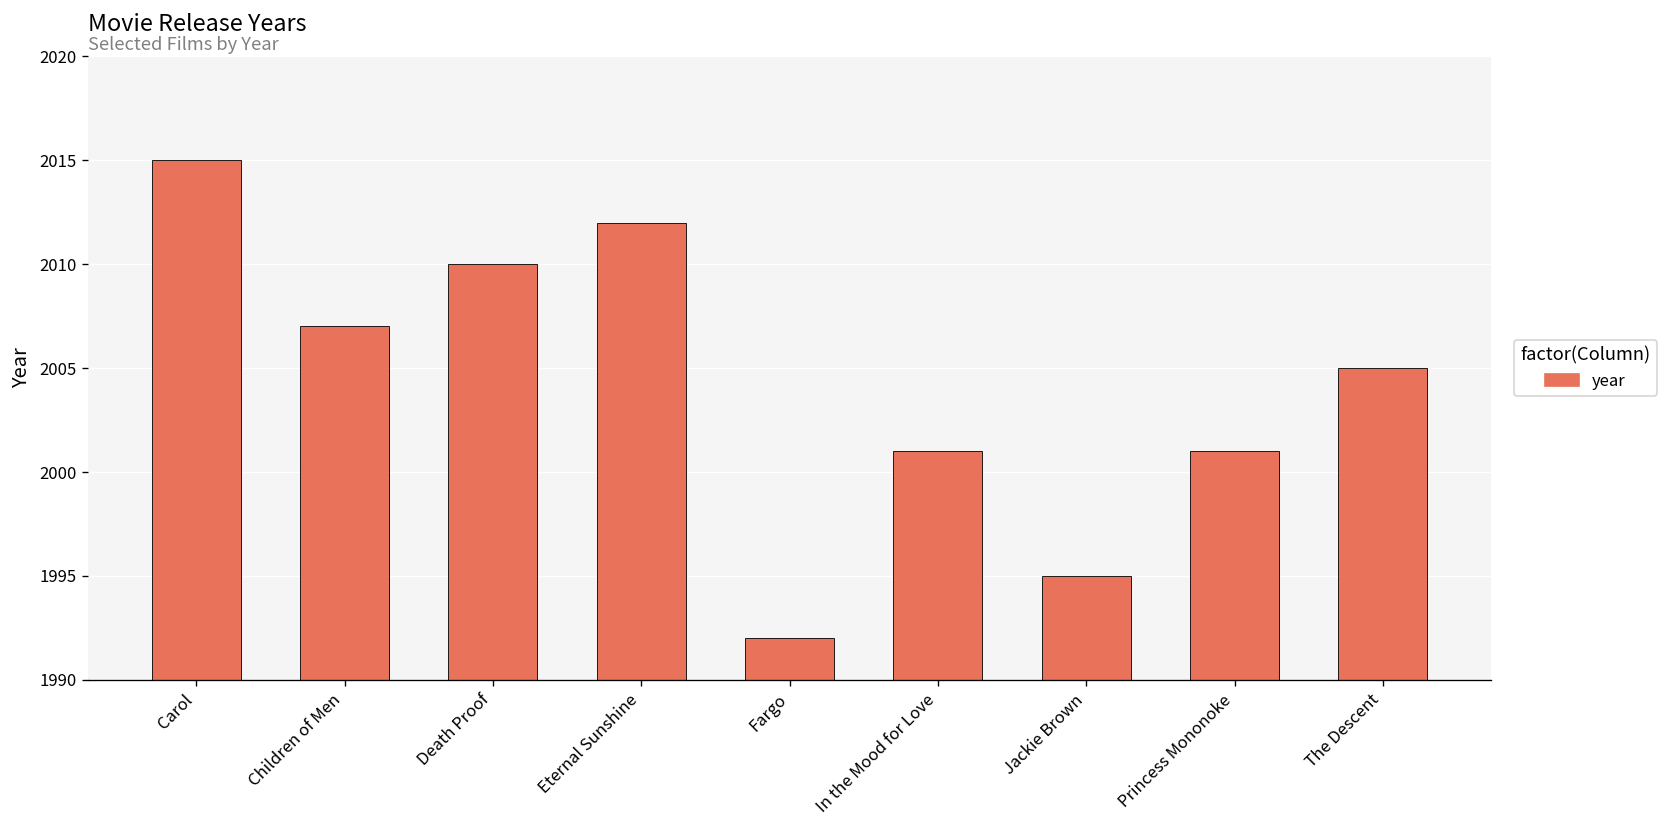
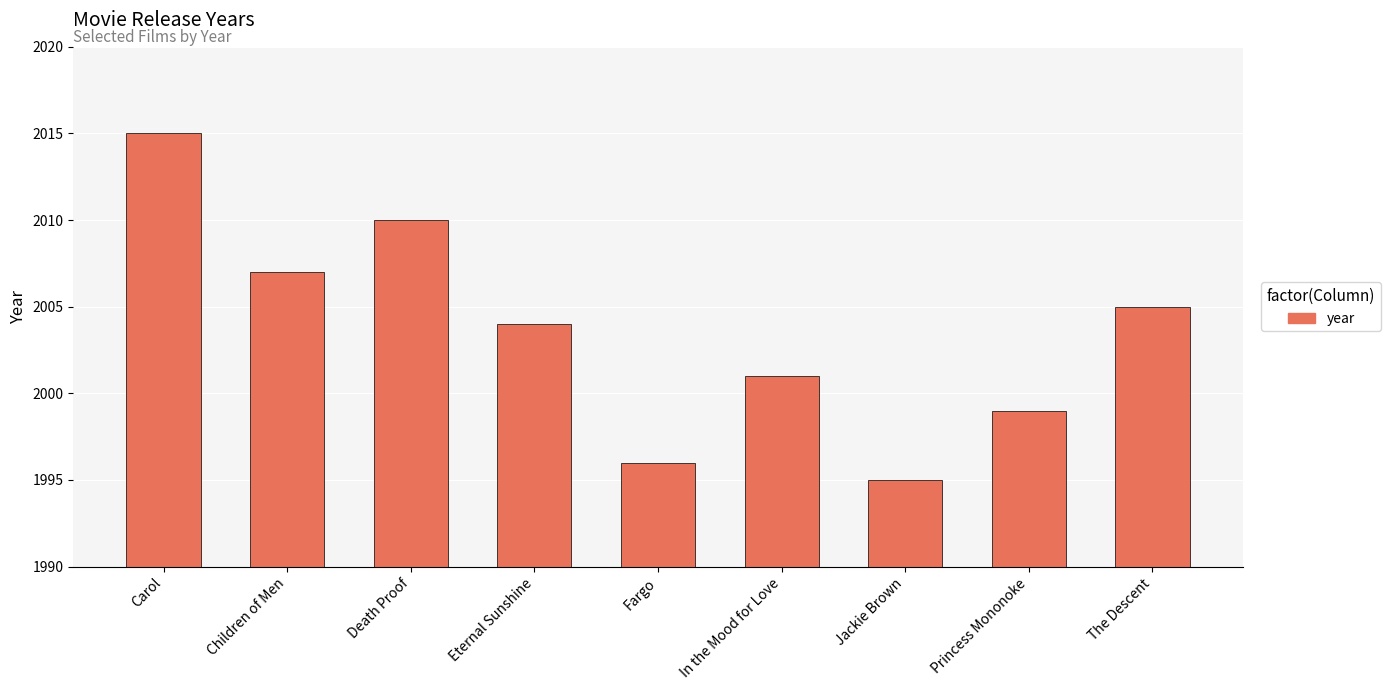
  {
    "Carol": 2015,
    "Children of Men": 2007,
    "Death Proof": 2010,
-   "Eternal Sunshine": 2012,
-   "Fargo": 1992,
+   "Eternal Sunshine": 2004,
+   "Fargo": 1996,
    "In the Mood for Love": 2001,
    "Jackie Brown": 1995,
-   "Princess Mononoke": 2001,
+   "Princess Mononoke": 1999,
    "The Descent": 2005
  }
